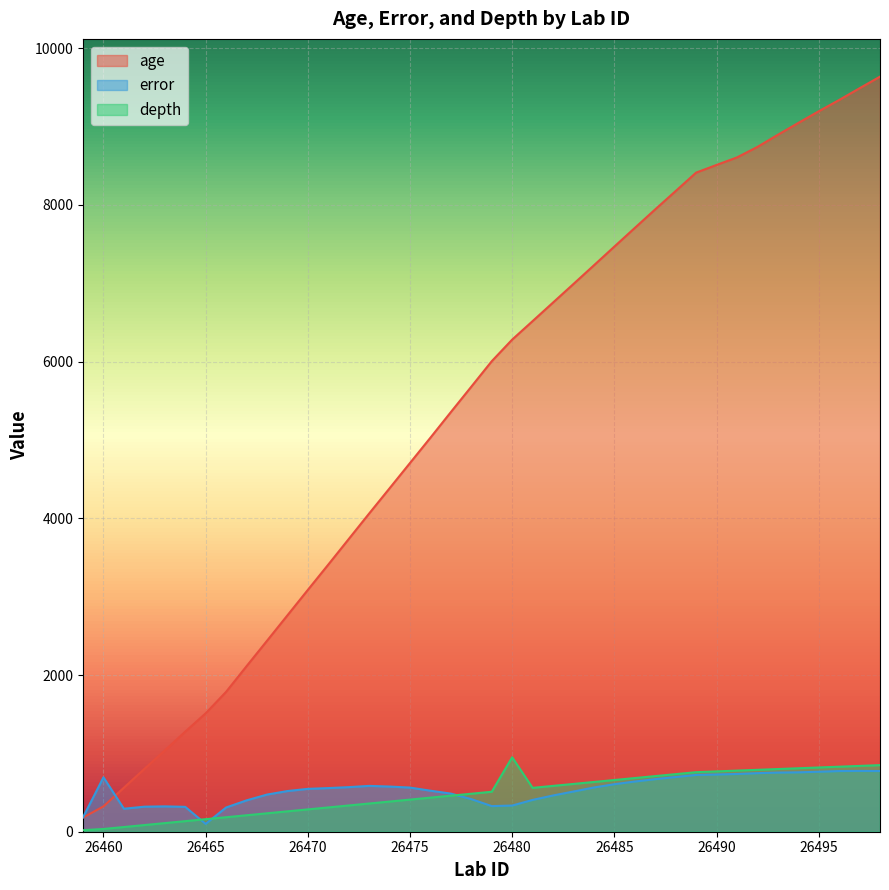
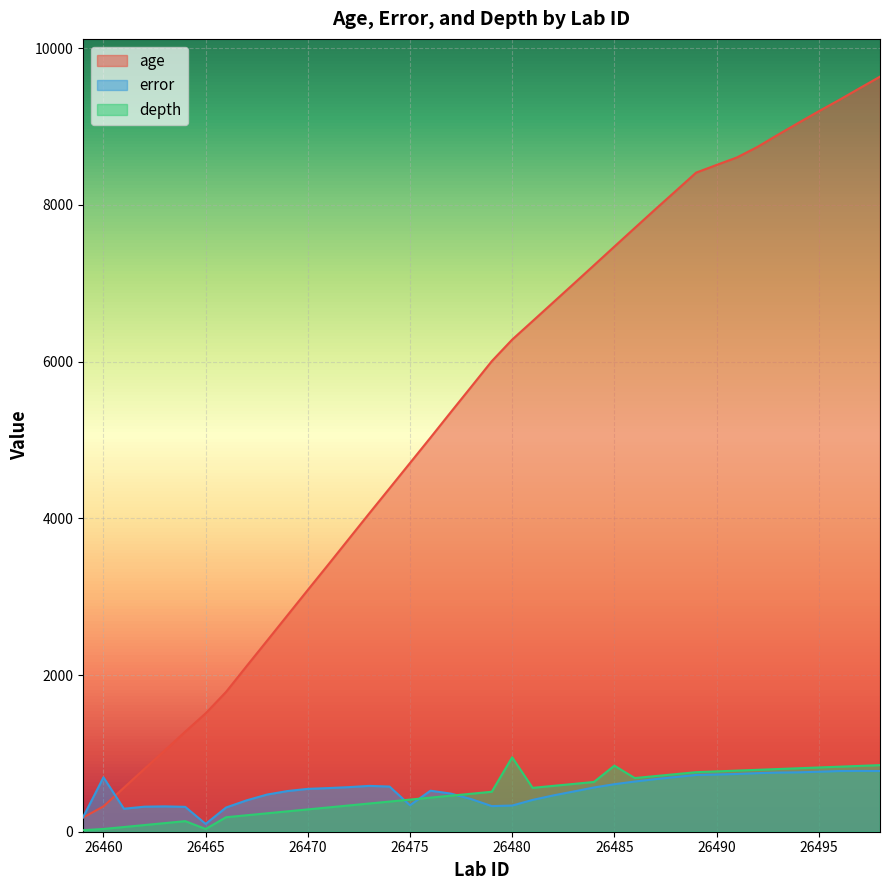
  {
    "age": {
      "26460": 300,
      "26465": 1500,
      "26470": 3100,
      "26475": 4700,
      "26480": 6300,
      "26485": 7500,
      "26490": 8500,
      "26495": 9200
    },
    "error": {
      "26460": 700,
      "26465": 100,
      "26470": 500,
-     "26475": 600,
+     "26475": 300,
      "26480": 300,
      "26485": 600,
      "26490": 700,
      "26495": 800
    },
    "depth": {
      "26460": 0,
-     "26465": 200,
+     "26465": 0,
      "26470": 300,
      "26475": 400,
      "26480": 1000,
-     "26485": 700,
+     "26485": 800,
      "26490": 800,
      "26495": 800
    }
  }
